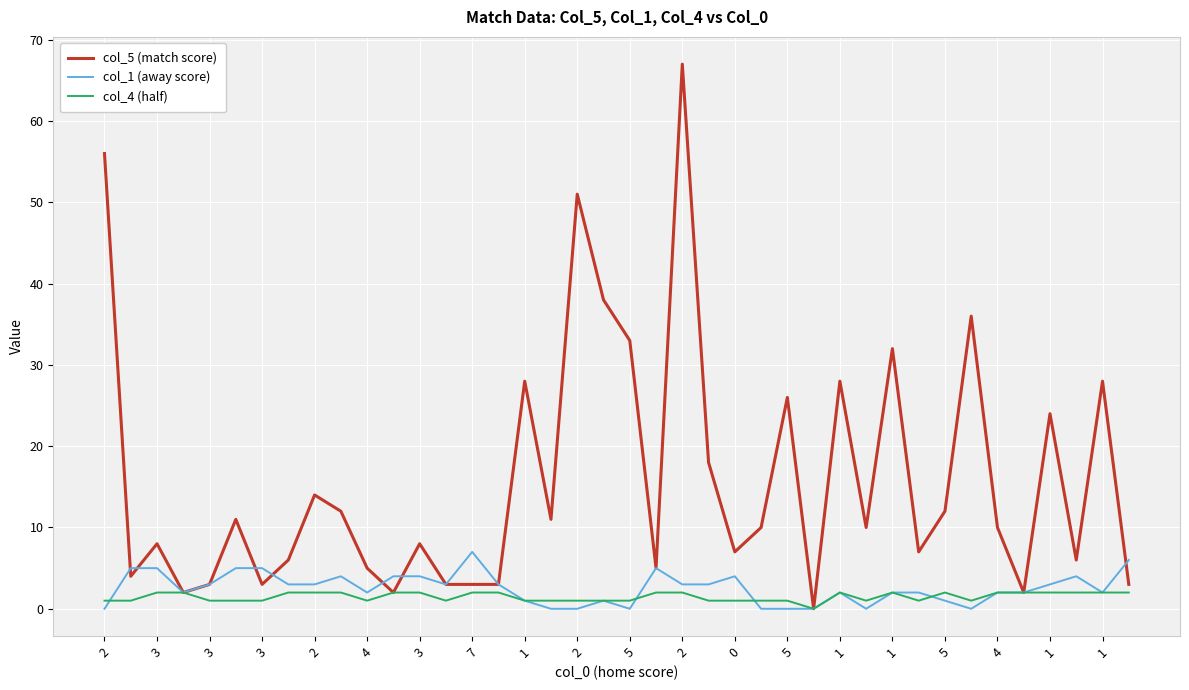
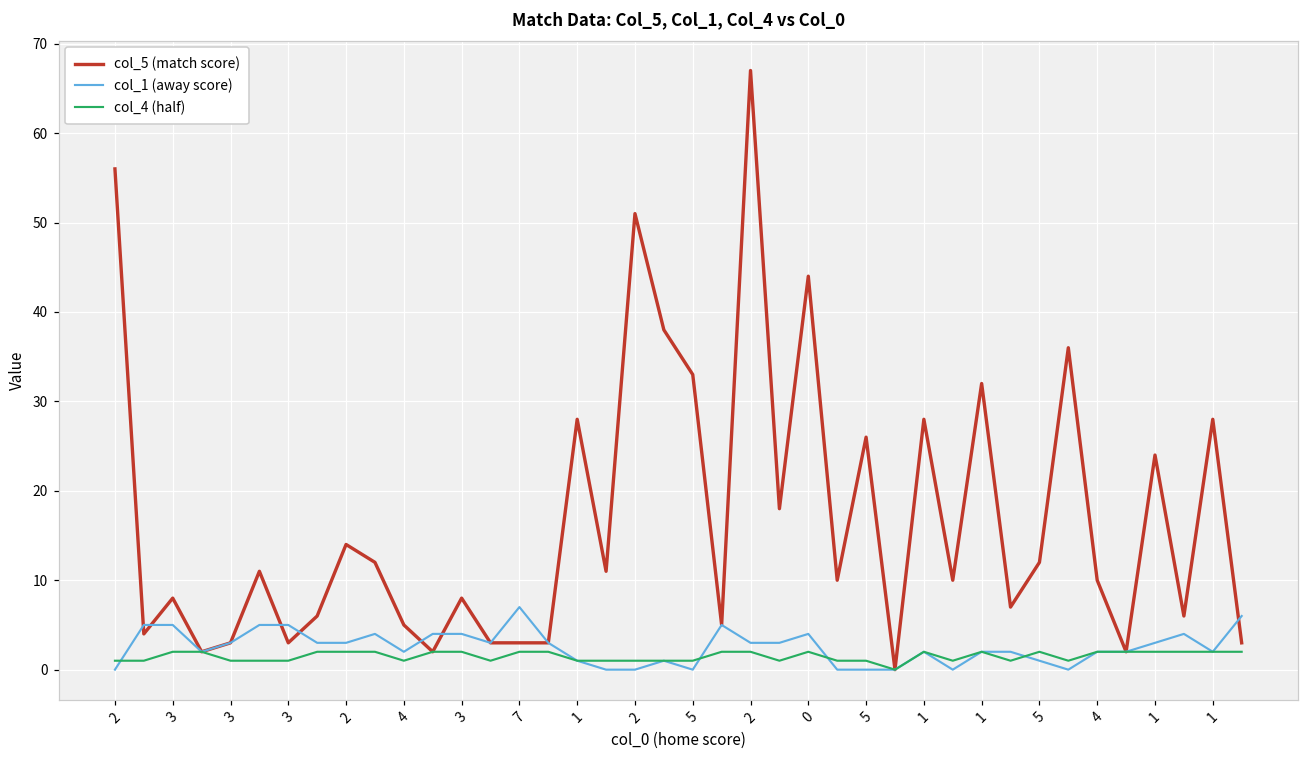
  {
    "col_5 (match score)": {
-     "0": 7
+     "0": 44
    },
    "col_1 (away score)": {
      "0": 4
    },
    "col_4 (half)": {
-     "0": 1
+     "0": 2
    }
  }
